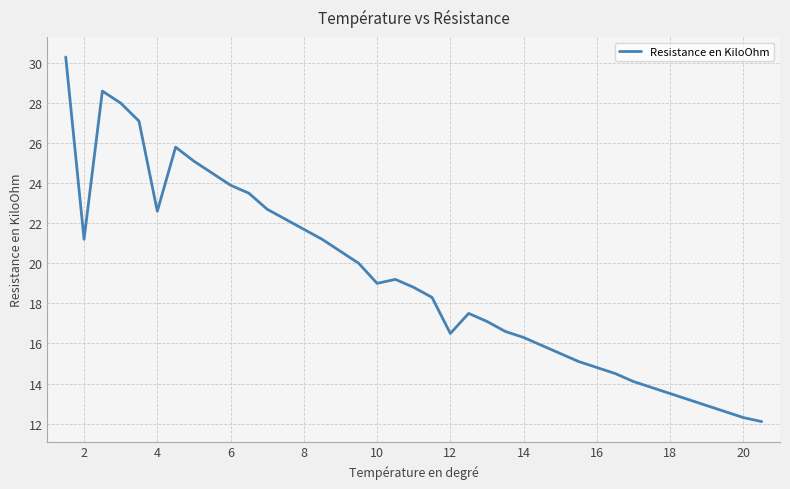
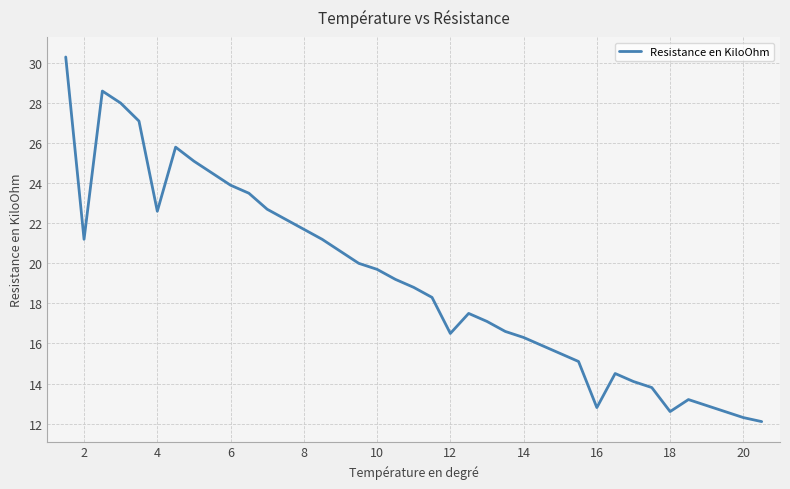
  {
    "2": 21.2,
    "4": 22.6,
    "6": 23.9,
    "8": 21.7,
-   "10": 19.0,
+   "10": 19.7,
    "12": 16.5,
    "14": 16.3,
-   "16": 14.8,
-   "18": 13.5,
+   "16": 12.8,
+   "18": 12.6,
    "20": 12.3
  }
